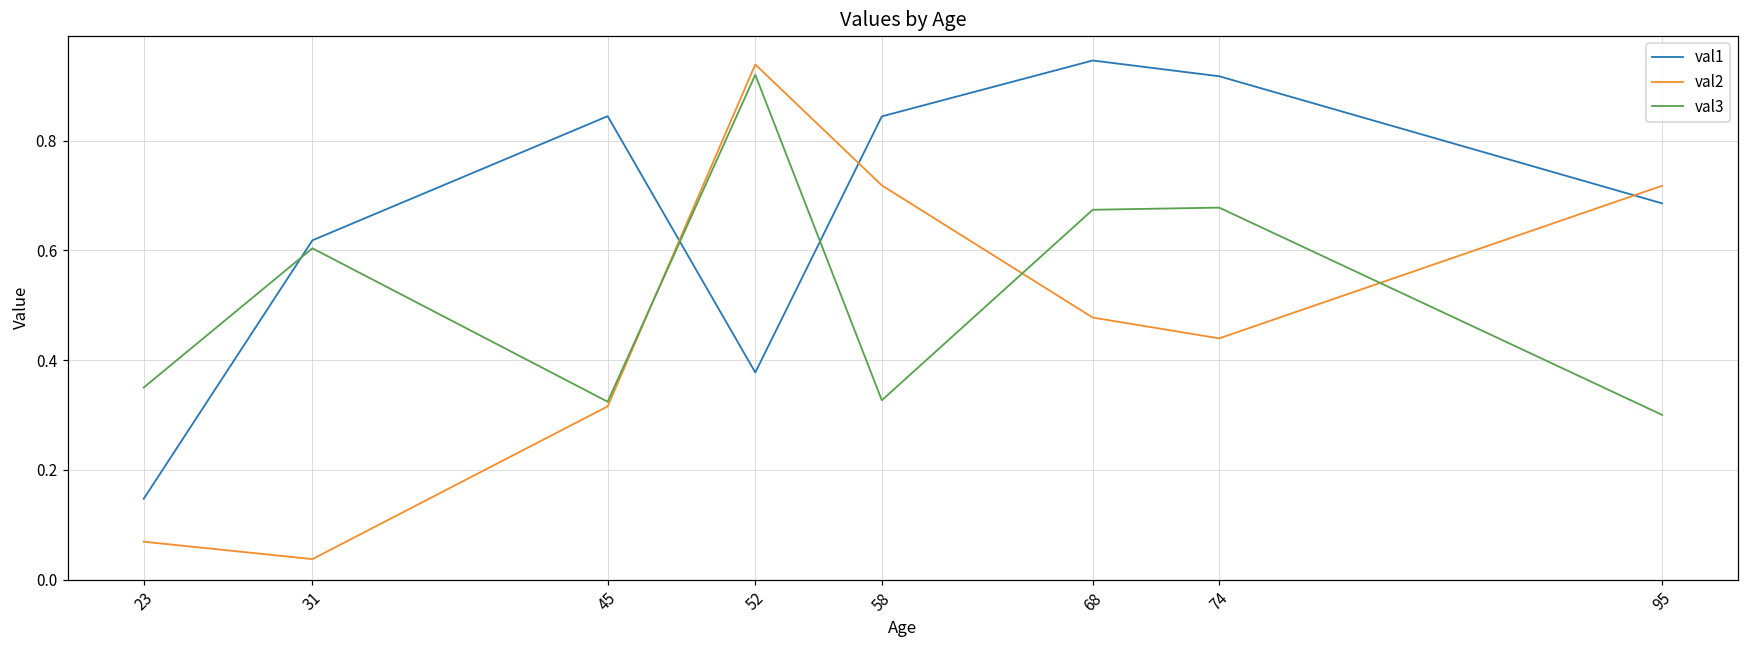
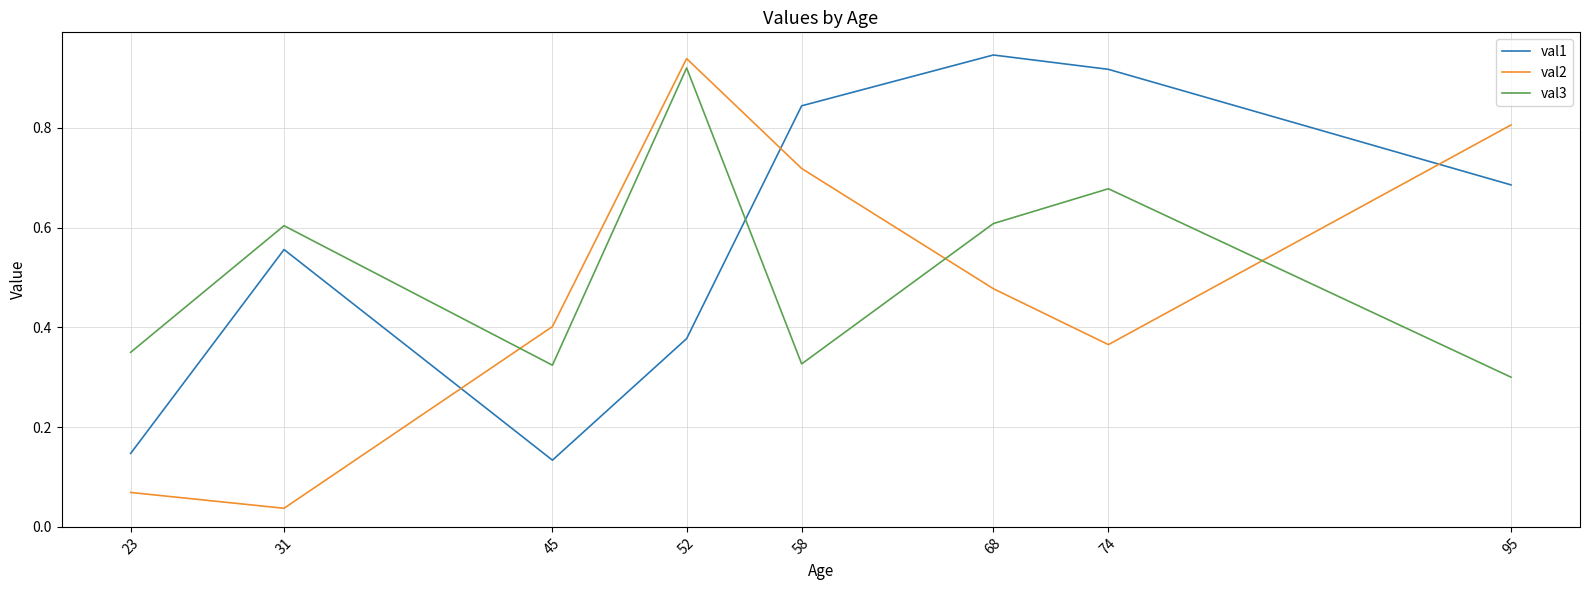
  {
    "val1": {
      "23": 0.15,
-     "31": 0.62,
-     "45": 0.84,
+     "31": 0.56,
+     "45": 0.13,
      "52": 0.38,
      "58": 0.84,
      "68": 0.95,
      "74": 0.92,
      "95": 0.69
    },
    "val2": {
      "23": 0.07,
      "31": 0.04,
-     "45": 0.32,
+     "45": 0.40,
      "52": 0.94,
      "58": 0.72,
      "68": 0.48,
-     "74": 0.44,
-     "95": 0.72
+     "74": 0.37,
+     "95": 0.81
    },
    "val3": {
      "23": 0.35,
      "31": 0.60,
      "45": 0.32,
      "52": 0.92,
      "58": 0.33,
-     "68": 0.67,
+     "68": 0.61,
      "74": 0.68,
      "95": 0.30
    }
  }
